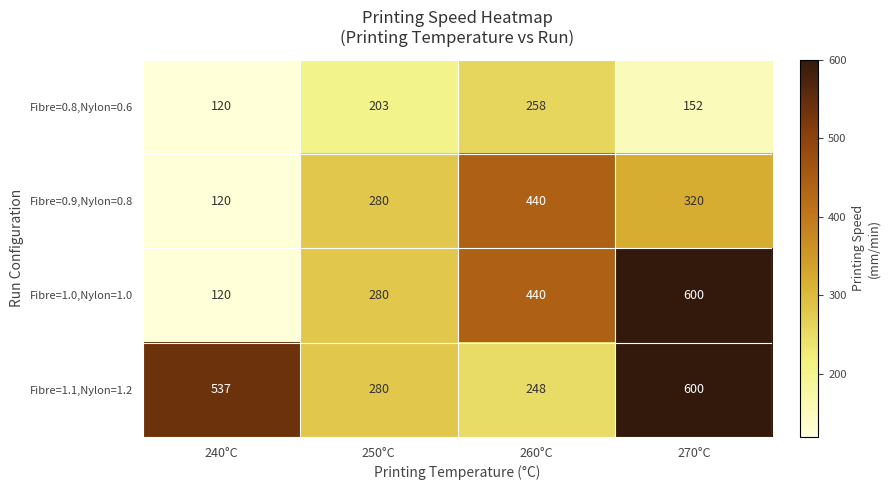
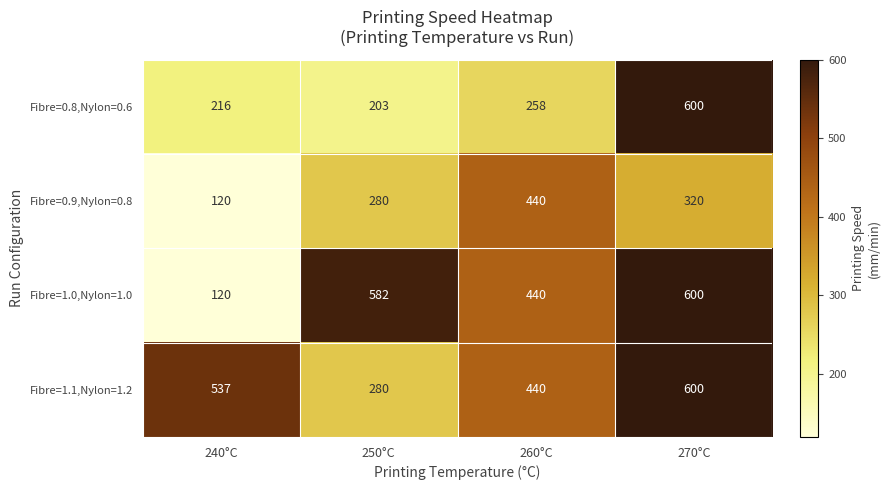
  {
    "Fibre=0.8,Nylon=0.6": {
-     "240°C": 120,
+     "240°C": 216,
      "250°C": 203,
      "260°C": 258,
-     "270°C": 152
+     "270°C": 600
    },
    "Fibre=0.9,Nylon=0.8": {
      "240°C": 120,
      "250°C": 280,
      "260°C": 440,
      "270°C": 320
    },
    "Fibre=1.0,Nylon=1.0": {
      "240°C": 120,
-     "250°C": 280,
+     "250°C": 582,
      "260°C": 440,
      "270°C": 600
    },
    "Fibre=1.1,Nylon=1.2": {
      "240°C": 537,
      "250°C": 280,
-     "260°C": 248,
+     "260°C": 440,
      "270°C": 600
    }
  }
